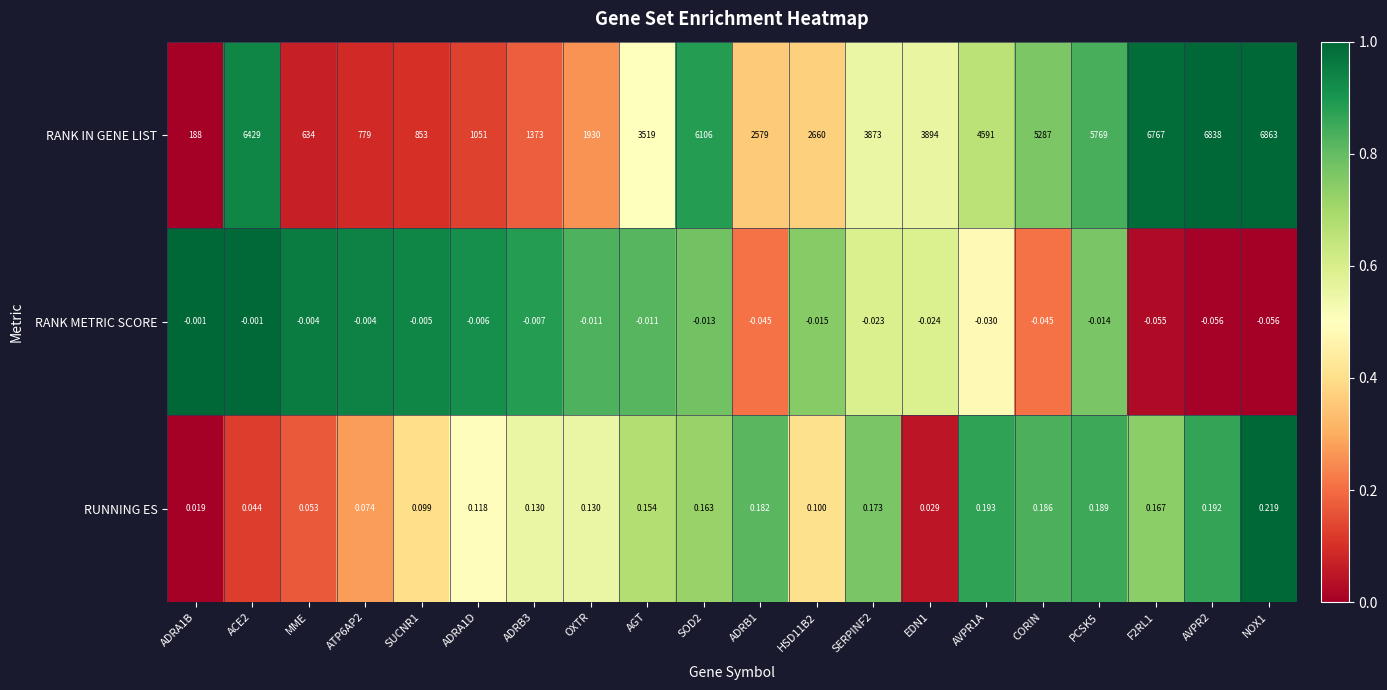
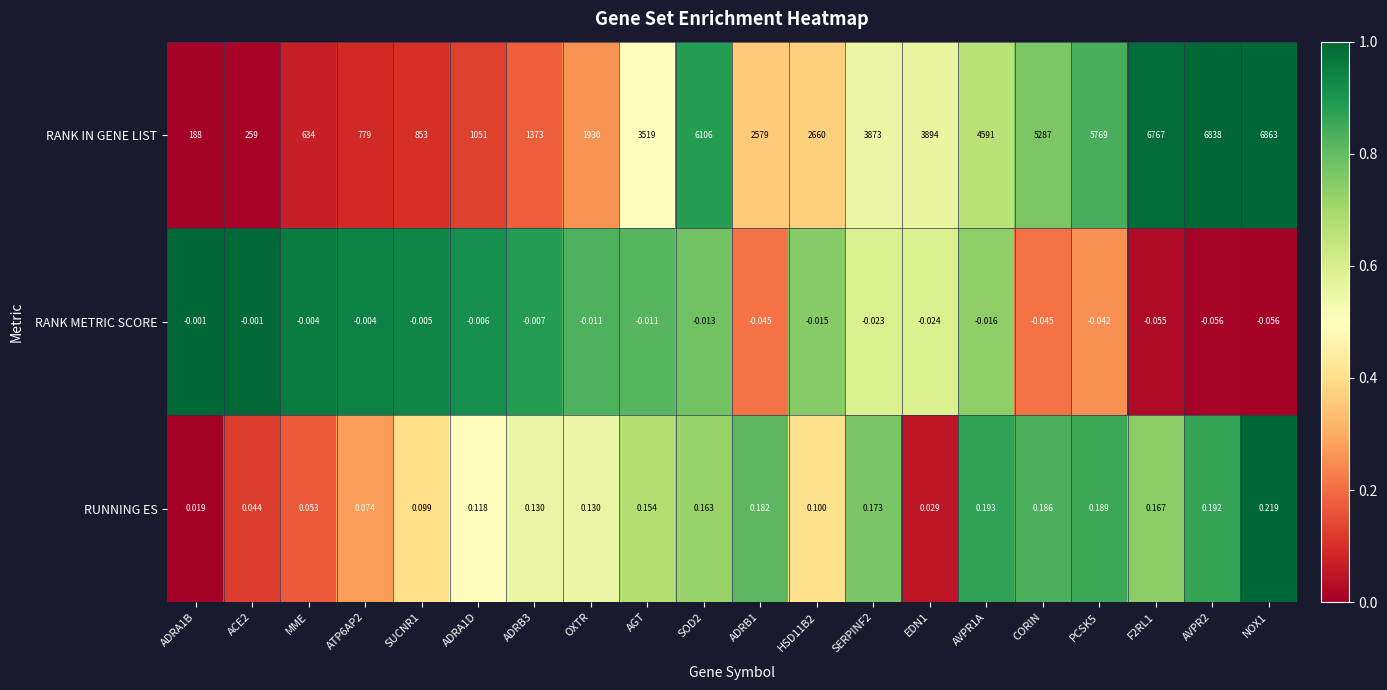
  {
    "RANK IN GENE LIST": {
      "ADRA1B": 188,
-     "ACE2": 6429,
+     "ACE2": 259,
      "MME": 634,
      "ATP6AP2": 779,
      "SUCNR1": 853,
      "ADRA1D": 1051,
      "ADRB3": 1373,
      "OXTR": 1930,
      "AGT": 3519,
      "SOD2": 6106,
      "ADRB1": 2579,
      "HSD11B2": 2660,
      "SERPINF2": 3873,
      "EDN1": 3894,
      "AVPR1A": 4591,
      "CORIN": 5287,
      "PCSK5": 5769,
      "F2RL1": 6767,
      "AVPR2": 6838,
      "NOX1": 6863
    },
    "RANK METRIC SCORE": {
      "ADRA1B": -0.001,
      "ACE2": -0.001,
      "MME": -0.004,
      "ATP6AP2": -0.004,
      "SUCNR1": -0.005,
      "ADRA1D": -0.006,
      "ADRB3": -0.007,
      "OXTR": -0.011,
      "AGT": -0.011,
      "SOD2": -0.013,
      "ADRB1": -0.045,
      "HSD11B2": -0.015,
      "SERPINF2": -0.023,
      "EDN1": -0.024,
-     "AVPR1A": -0.030,
+     "AVPR1A": -0.016,
      "CORIN": -0.045,
-     "PCSK5": -0.014,
+     "PCSK5": -0.042,
      "F2RL1": -0.055,
      "AVPR2": -0.056,
      "NOX1": -0.056
    },
    "RUNNING ES": {
      "ADRA1B": 0.019,
      "ACE2": 0.044,
      "MME": 0.053,
      "ATP6AP2": 0.074,
      "SUCNR1": 0.099,
      "ADRA1D": 0.118,
      "ADRB3": 0.130,
      "OXTR": 0.130,
      "AGT": 0.154,
      "SOD2": 0.163,
      "ADRB1": 0.182,
      "HSD11B2": 0.100,
      "SERPINF2": 0.173,
      "EDN1": 0.029,
      "AVPR1A": 0.193,
      "CORIN": 0.186,
      "PCSK5": 0.189,
      "F2RL1": 0.167,
      "AVPR2": 0.192,
      "NOX1": 0.219
    }
  }
